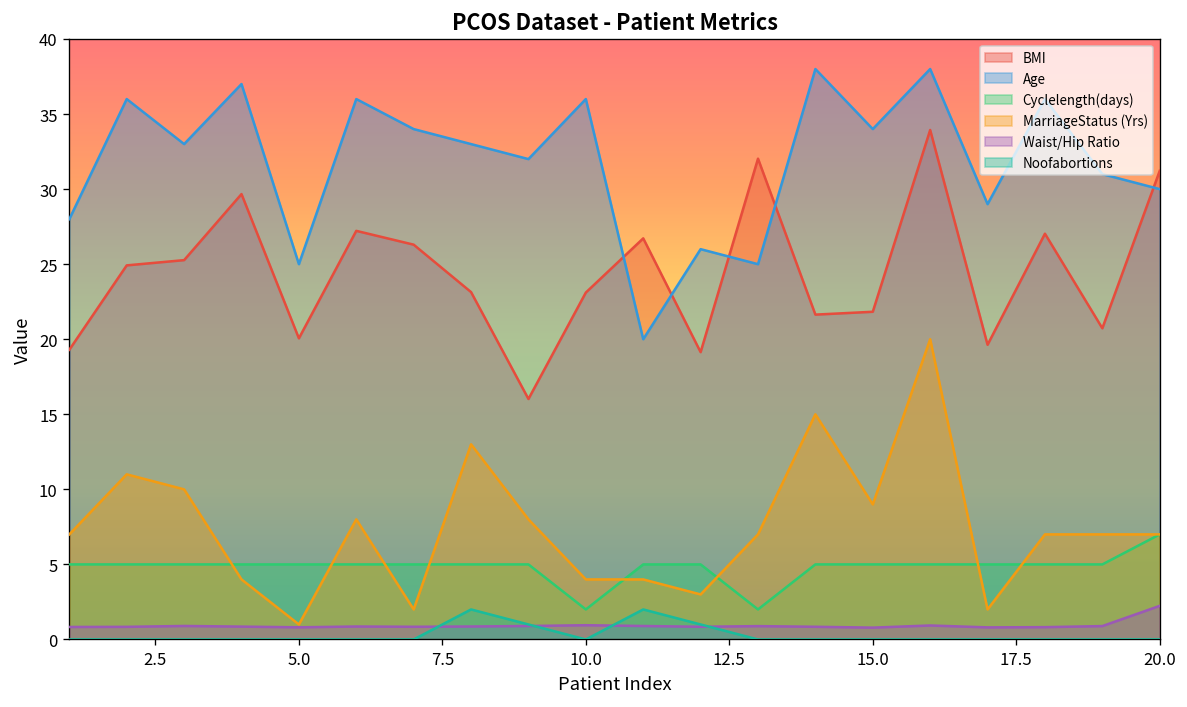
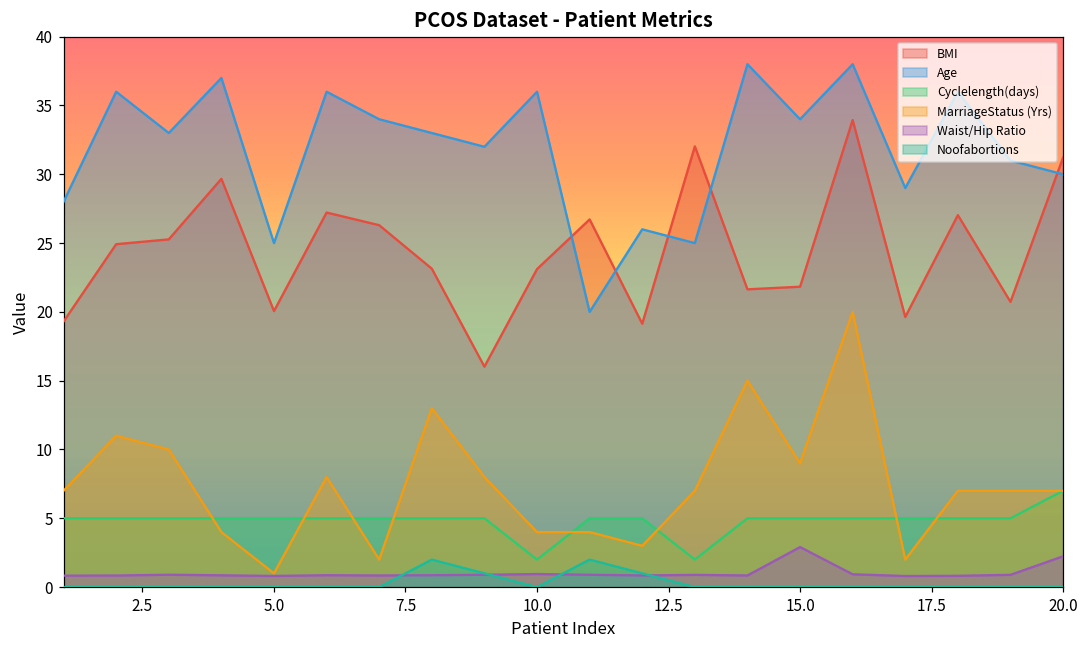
  {
    "Waist/Hip Ratio": {
      "10.0": 1.0,
-     "15.0": 0.8,
+     "15.0": 2.9,
      "20.0": 2.2
    }
  }
